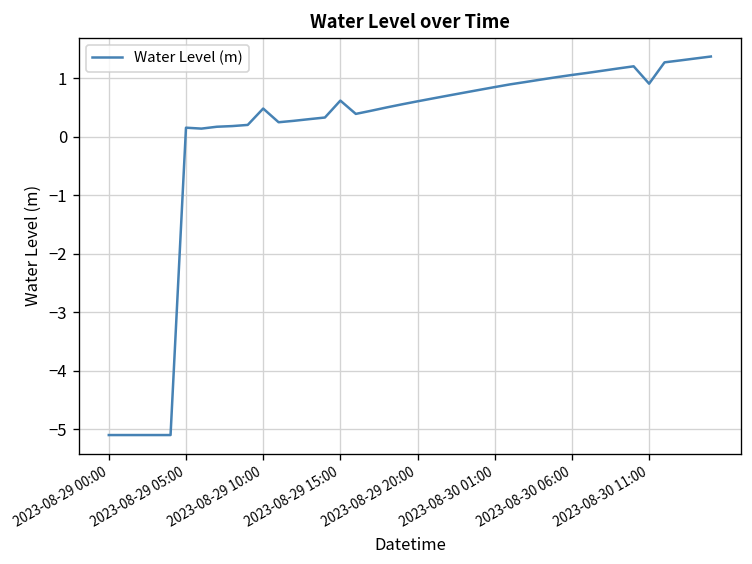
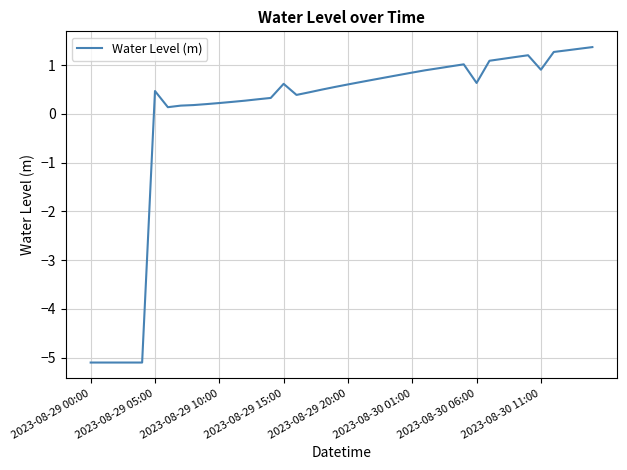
  {
    "2023-08-29 00:00": -5.1,
-   "2023-08-29 05:00": 0.2,
-   "2023-08-29 10:00": 0.5,
+   "2023-08-29 05:00": 0.5,
+   "2023-08-29 10:00": 0.2,
    "2023-08-29 15:00": 0.6,
    "2023-08-29 20:00": 0.6,
    "2023-08-30 01:00": 0.8,
-   "2023-08-30 06:00": 1.1,
+   "2023-08-30 06:00": 0.6,
    "2023-08-30 11:00": 0.9
  }
